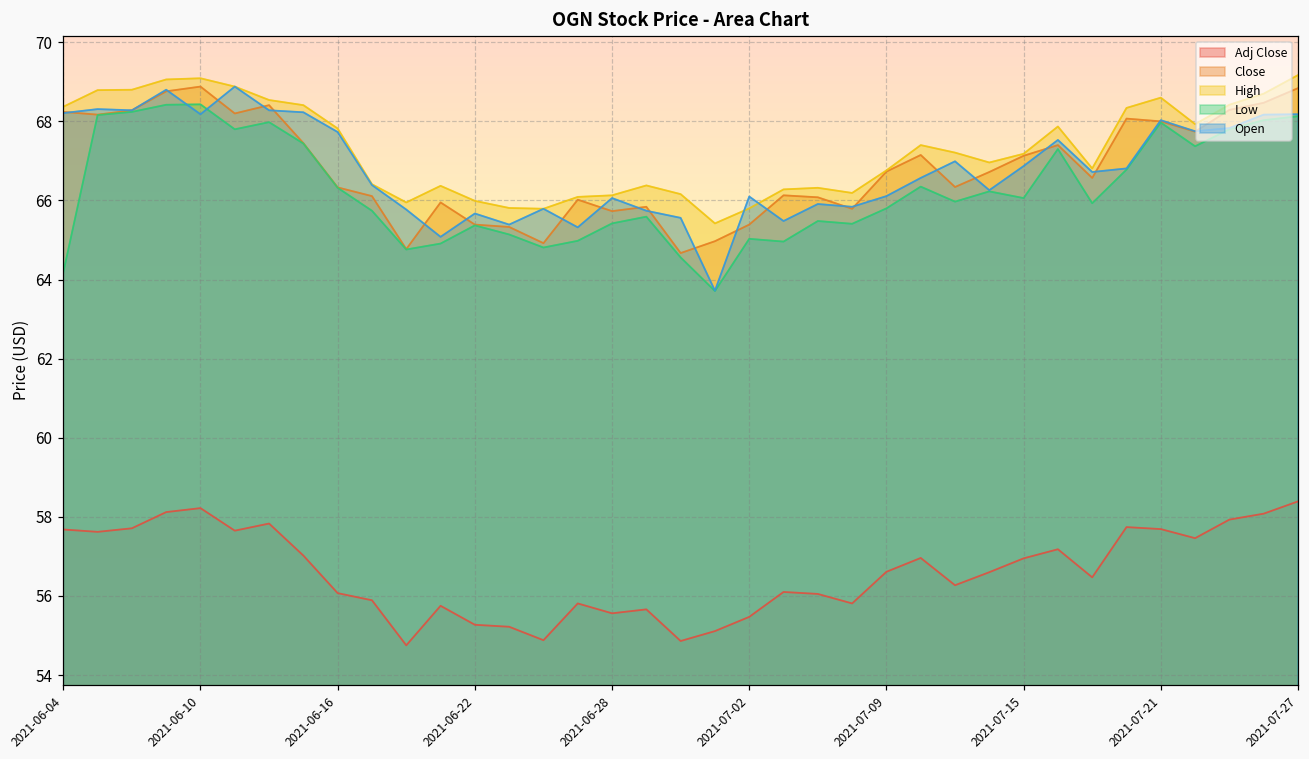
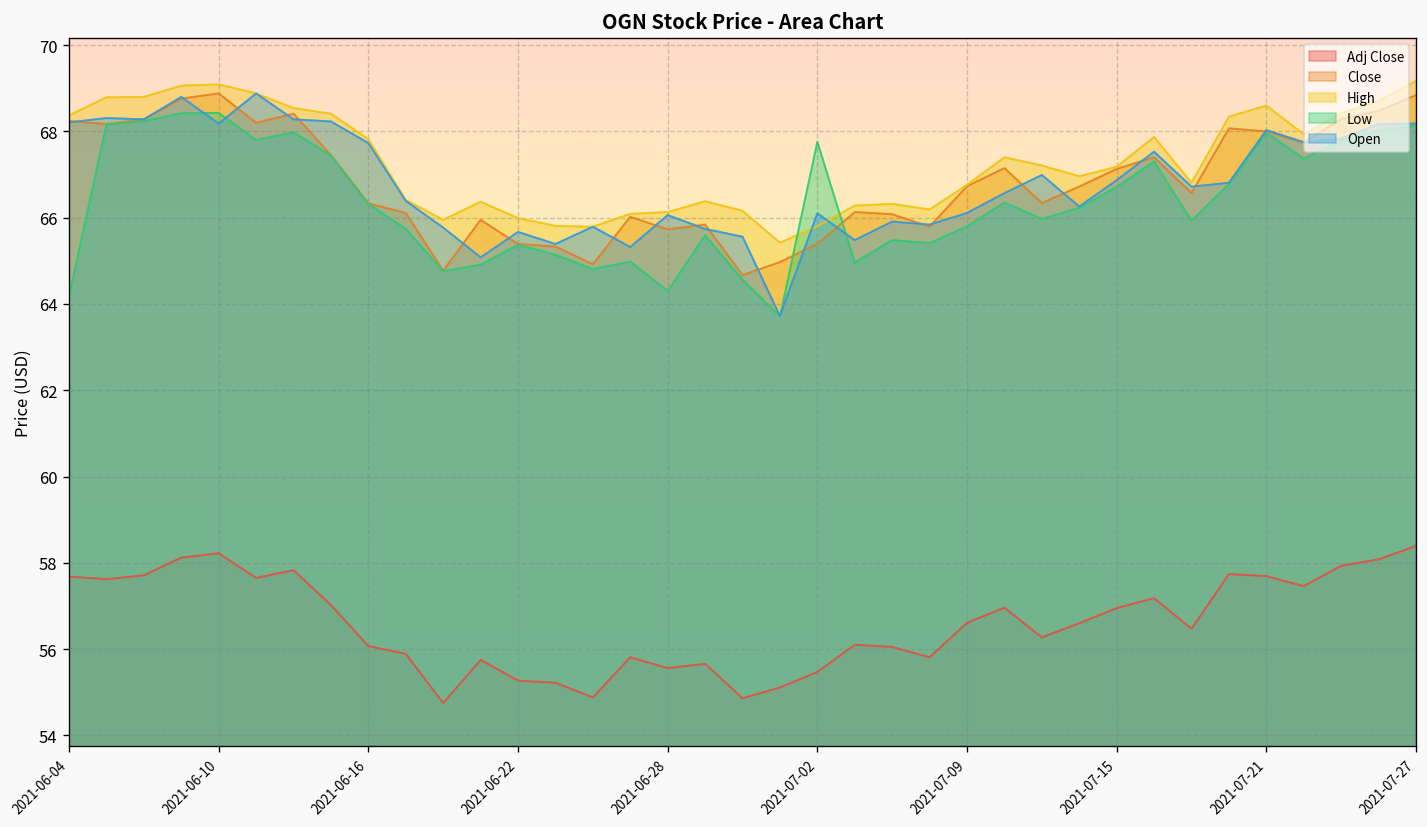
  {
    "Low": {
      "2021-06-04": 64.2,
      "2021-06-10": 68.4,
-     "2021-06-28": 65.4,
-     "2021-07-02": 65.0,
+     "2021-06-28": 64.3,
+     "2021-07-02": 67.8,
      "2021-07-09": 65.8,
-     "2021-07-15": 66.1
+     "2021-07-15": 66.7
    },
    "Open": {
      "2021-06-10": 68.2,
      "2021-06-16": 67.7,
      "2021-06-22": 65.7,
      "2021-07-02": 66.1,
      "2021-07-09": 66.1,
      "2021-07-15": 66.9
    }
  }
